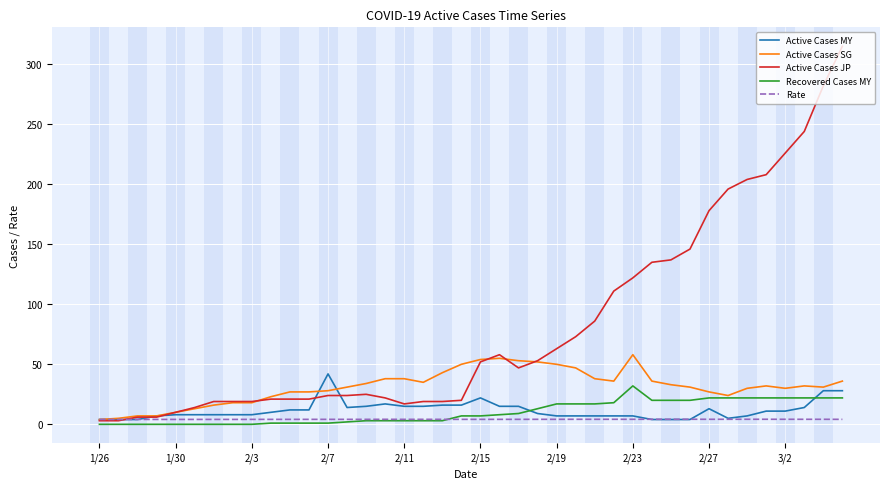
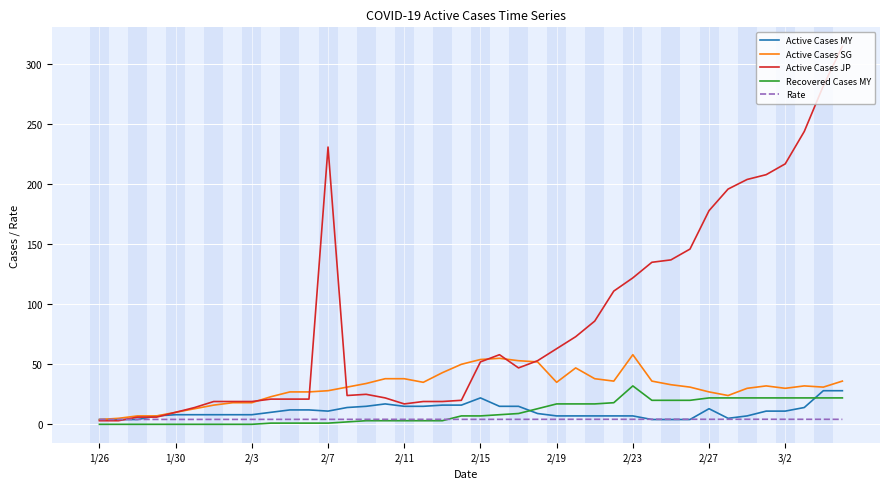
  {
    "Active Cases MY": {
      "2/3": 8,
-     "2/7": 42,
+     "2/7": 11,
      "2/15": 22,
      "2/19": 7,
      "2/23": 7,
      "2/27": 13,
      "3/2": 11
    },
    "Active Cases SG": {
      "2/7": 28,
      "2/11": 38,
-     "2/19": 50,
+     "2/19": 35,
      "2/23": 58,
      "2/27": 27,
      "3/2": 30
    },
    "Active Cases JP": {
-     "2/7": 24,
+     "2/7": 231,
      "2/19": 63,
      "2/23": 122,
      "2/27": 178,
-     "3/2": 226
+     "3/2": 217
    },
    "Recovered Cases MY": {
      "1/26": 0,
      "1/30": 0,
      "2/3": 0,
      "2/7": 1,
      "2/15": 7,
      "2/19": 17,
      "2/23": 32,
      "2/27": 22,
      "3/2": 22
    },
    "Rate": {
      "1/30": 4,
      "2/3": 4,
      "2/7": 4,
      "2/15": 4,
      "2/19": 4,
      "2/23": 4,
      "2/27": 4,
      "3/2": 4
    }
  }
